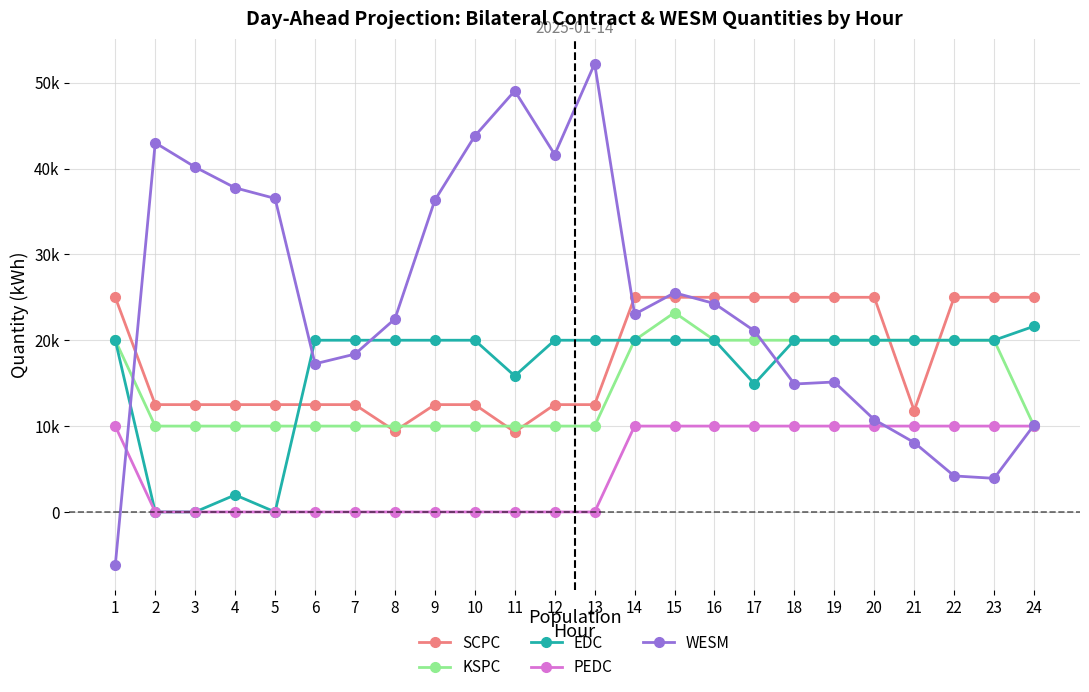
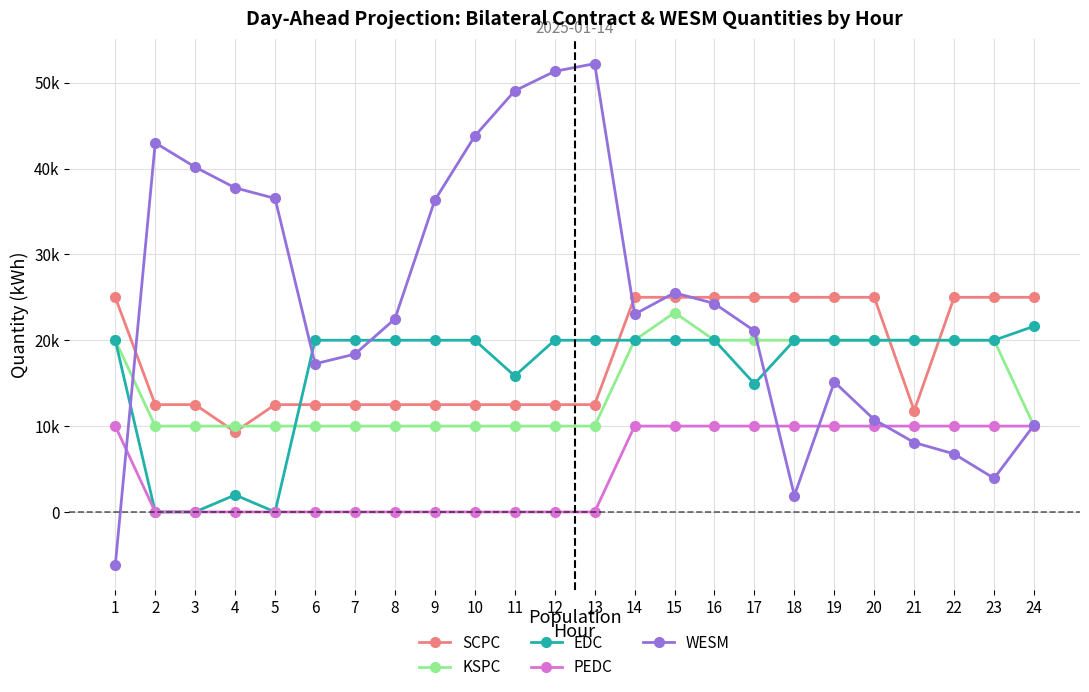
  {
    "SCPC": {
      "1": 25000,
      "2": 13000,
      "3": 13000,
-     "4": 13000,
+     "4": 9000,
      "5": 13000,
      "6": 13000,
      "7": 13000,
-     "8": 9000,
+     "8": 13000,
      "9": 13000,
      "10": 13000,
-     "11": 9000,
+     "11": 13000,
      "12": 13000,
      "13": 13000,
      "14": 25000,
      "15": 25000,
      "16": 25000,
      "17": 25000,
      "18": 25000,
      "19": 25000,
      "20": 25000,
      "21": 12000,
      "22": 25000,
      "23": 25000,
      "24": 25000
    },
    "KSPC": {
      "2": 10000,
      "3": 10000,
      "4": 10000,
      "5": 10000,
      "6": 10000,
      "7": 10000,
      "8": 10000,
      "9": 10000,
      "10": 10000,
      "11": 10000,
      "12": 10000,
      "13": 10000,
      "15": 23000,
      "17": 20000
    },
    "EDC": {
      "4": 2000,
      "6": 20000,
      "7": 20000,
      "8": 20000,
      "9": 20000,
      "10": 20000,
      "11": 16000,
      "12": 20000,
      "13": 20000,
      "15": 20000,
      "17": 15000,
      "24": 22000
    },
    "PEDC": {
      "1": 10000,
      "4": 0,
      "6": 0,
      "7": 0,
      "8": 0,
      "9": 0,
      "10": 0,
      "11": 0,
      "12": 0,
      "13": 0,
      "14": 10000,
      "15": 10000,
      "16": 10000,
      "17": 10000,
      "18": 10000,
      "19": 10000,
      "20": 10000,
      "21": 10000,
      "22": 10000,
      "23": 10000
    },
    "WESM": {
      "1": -6000,
      "2": 43000,
      "3": 40000,
      "4": 38000,
      "5": 37000,
      "6": 17000,
      "7": 18000,
      "8": 22000,
      "9": 36000,
      "10": 44000,
      "11": 49000,
-     "12": 42000,
+     "12": 51000,
      "13": 52000,
      "14": 23000,
      "15": 26000,
      "16": 24000,
      "17": 21000,
-     "18": 15000,
+     "18": 2000,
      "19": 15000,
      "20": 11000,
      "21": 8000,
-     "22": 4000,
+     "22": 7000,
      "23": 4000
    }
  }
